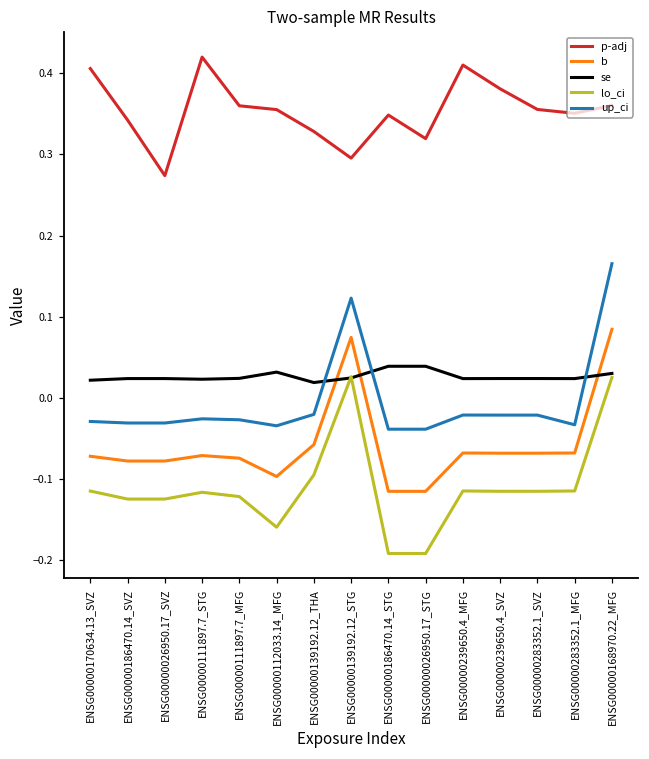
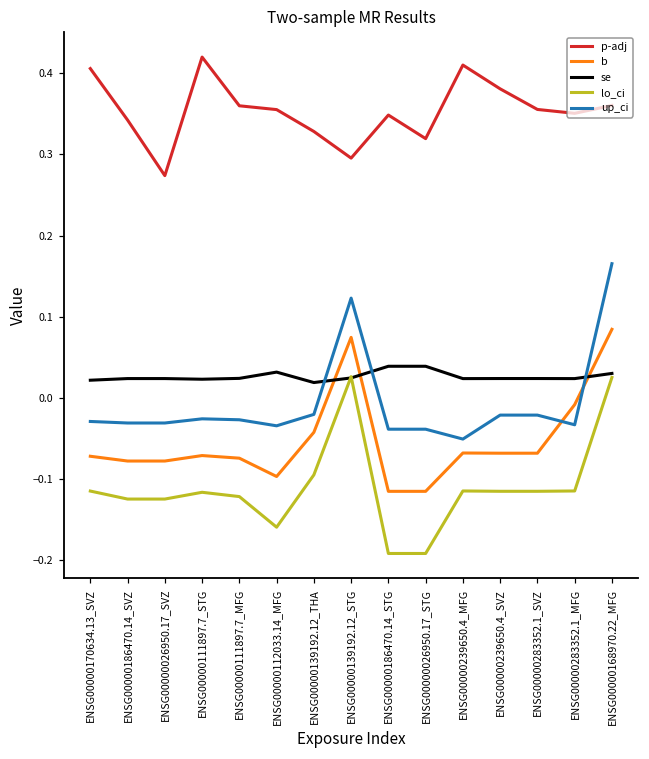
  {
    "p-adj": {
      "ENSG00000170634.13_SVZ": 0.41,
      "ENSG00000186470.14_SVZ": 0.34,
      "ENSG00000026950.17_SVZ": 0.27,
      "ENSG00000111897.7_STG": 0.42,
      "ENSG00000111897.7_MFG": 0.36,
      "ENSG00000112033.14_MFG": 0.36,
      "ENSG00000139192.12_THA": 0.33,
      "ENSG00000139192.12_STG": 0.30,
      "ENSG00000186470.14_STG": 0.35,
      "ENSG00000026950.17_STG": 0.32,
      "ENSG00000239650.4_MFG": 0.41,
      "ENSG00000239650.4_SVZ": 0.38,
      "ENSG00000283352.1_SVZ": 0.36
    },
    "b": {
      "ENSG00000170634.13_SVZ": -0.07,
      "ENSG00000186470.14_SVZ": -0.08,
      "ENSG00000026950.17_SVZ": -0.08,
      "ENSG00000111897.7_STG": -0.07,
      "ENSG00000111897.7_MFG": -0.07,
      "ENSG00000112033.14_MFG": -0.10,
-     "ENSG00000139192.12_THA": -0.06,
+     "ENSG00000139192.12_THA": -0.04,
      "ENSG00000139192.12_STG": 0.07,
      "ENSG00000186470.14_STG": -0.12,
      "ENSG00000026950.17_STG": -0.12,
      "ENSG00000239650.4_MFG": -0.07,
      "ENSG00000239650.4_SVZ": -0.07,
      "ENSG00000283352.1_SVZ": -0.07,
-     "ENSG00000283352.1_MFG": -0.07,
+     "ENSG00000283352.1_MFG": -0.01,
      "ENSG00000168970.22_MFG": 0.08
    },
    "se": {
      "ENSG00000170634.13_SVZ": 0.02,
      "ENSG00000186470.14_SVZ": 0.02,
      "ENSG00000026950.17_SVZ": 0.02,
      "ENSG00000111897.7_STG": 0.02,
      "ENSG00000111897.7_MFG": 0.02,
      "ENSG00000112033.14_MFG": 0.03,
      "ENSG00000139192.12_THA": 0.02,
      "ENSG00000186470.14_STG": 0.04,
      "ENSG00000026950.17_STG": 0.04,
      "ENSG00000239650.4_MFG": 0.02,
      "ENSG00000239650.4_SVZ": 0.02,
      "ENSG00000283352.1_SVZ": 0.02,
      "ENSG00000283352.1_MFG": 0.02,
      "ENSG00000168970.22_MFG": 0.03
    },
    "lo_ci": {
      "ENSG00000170634.13_SVZ": -0.11,
      "ENSG00000186470.14_SVZ": -0.12,
      "ENSG00000026950.17_SVZ": -0.12,
      "ENSG00000111897.7_STG": -0.12,
      "ENSG00000111897.7_MFG": -0.12,
      "ENSG00000112033.14_MFG": -0.16,
      "ENSG00000139192.12_THA": -0.09,
      "ENSG00000186470.14_STG": -0.19,
      "ENSG00000026950.17_STG": -0.19,
      "ENSG00000239650.4_MFG": -0.11,
      "ENSG00000239650.4_SVZ": -0.11,
      "ENSG00000283352.1_SVZ": -0.11,
      "ENSG00000283352.1_MFG": -0.11,
      "ENSG00000168970.22_MFG": 0.03
    },
    "up_ci": {
      "ENSG00000170634.13_SVZ": -0.03,
      "ENSG00000186470.14_SVZ": -0.03,
      "ENSG00000026950.17_SVZ": -0.03,
      "ENSG00000111897.7_STG": -0.03,
      "ENSG00000111897.7_MFG": -0.03,
      "ENSG00000112033.14_MFG": -0.03,
      "ENSG00000139192.12_THA": -0.02,
      "ENSG00000139192.12_STG": 0.12,
      "ENSG00000186470.14_STG": -0.04,
      "ENSG00000026950.17_STG": -0.04,
-     "ENSG00000239650.4_MFG": -0.02,
+     "ENSG00000239650.4_MFG": -0.05,
      "ENSG00000239650.4_SVZ": -0.02,
      "ENSG00000283352.1_SVZ": -0.02,
      "ENSG00000283352.1_MFG": -0.03,
      "ENSG00000168970.22_MFG": 0.17
    }
  }
